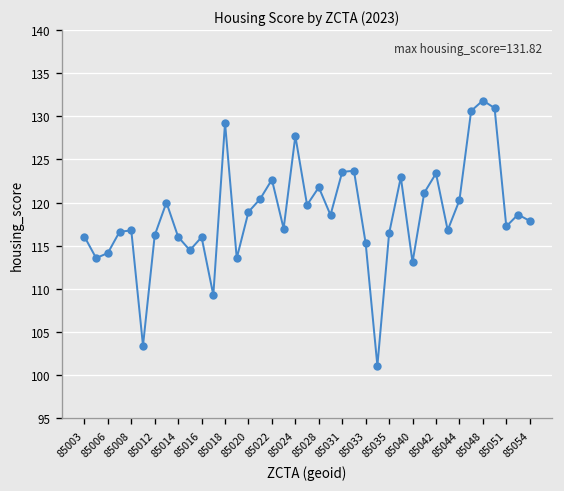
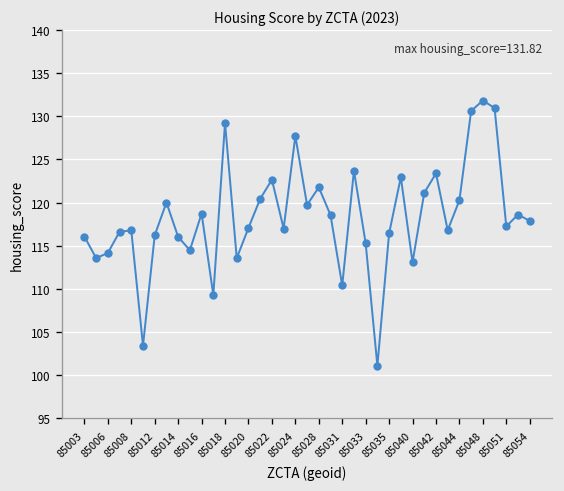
  {
    "85003": 116,
    "85006": 114,
    "85008": 117,
    "85012": 116,
    "85014": 116,
-   "85016": 116,
+   "85016": 119,
    "85018": 129,
-   "85020": 119,
+   "85020": 117,
    "85022": 123,
    "85024": 128,
    "85028": 122,
-   "85031": 124,
+   "85031": 110,
    "85033": 115,
    "85035": 116,
    "85040": 113,
    "85042": 123,
    "85044": 120,
    "85048": 132,
    "85051": 117,
    "85054": 118
  }
